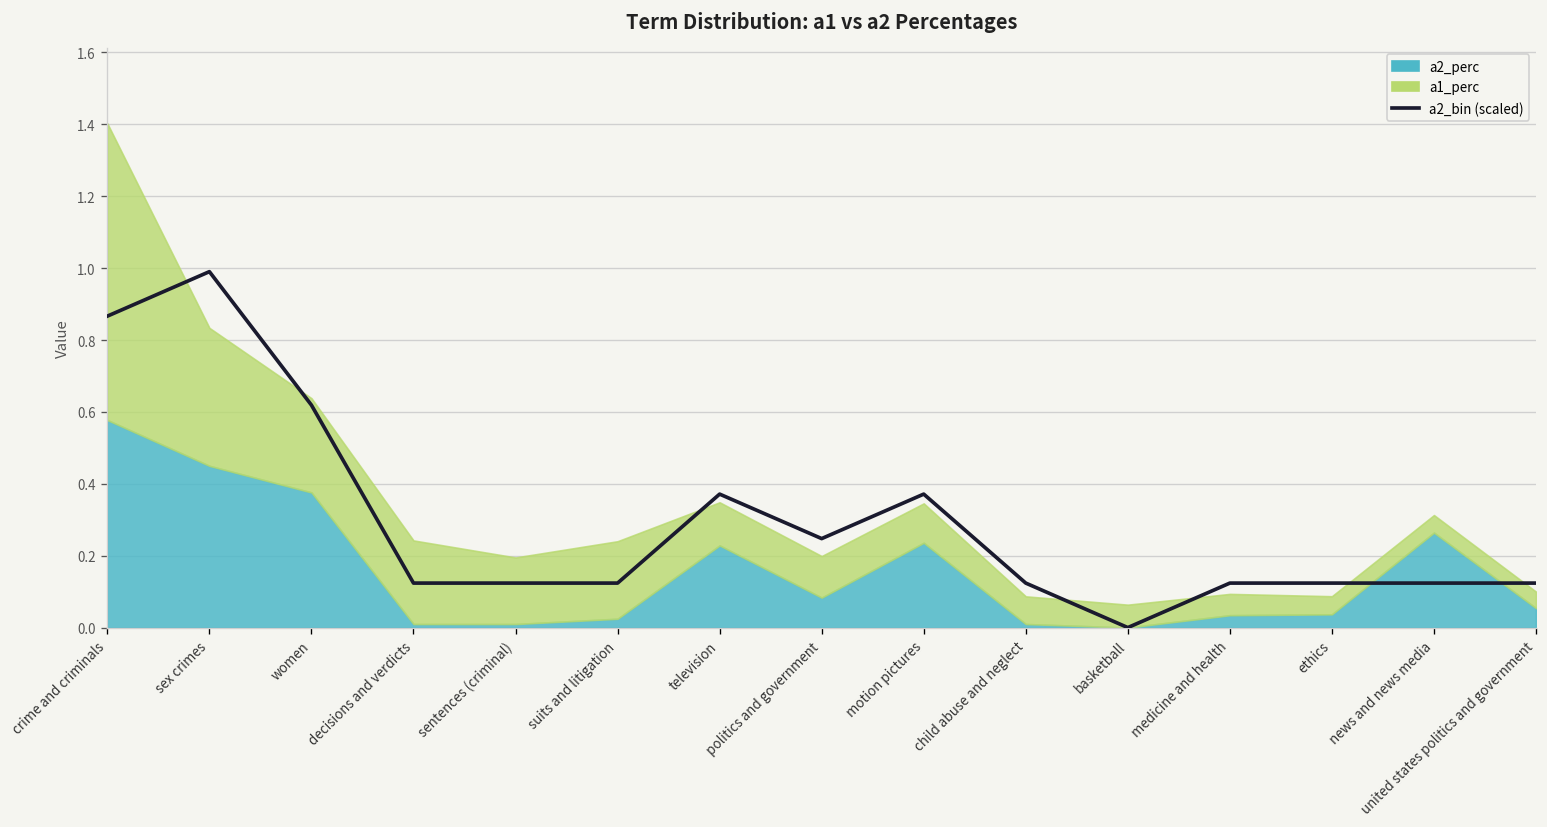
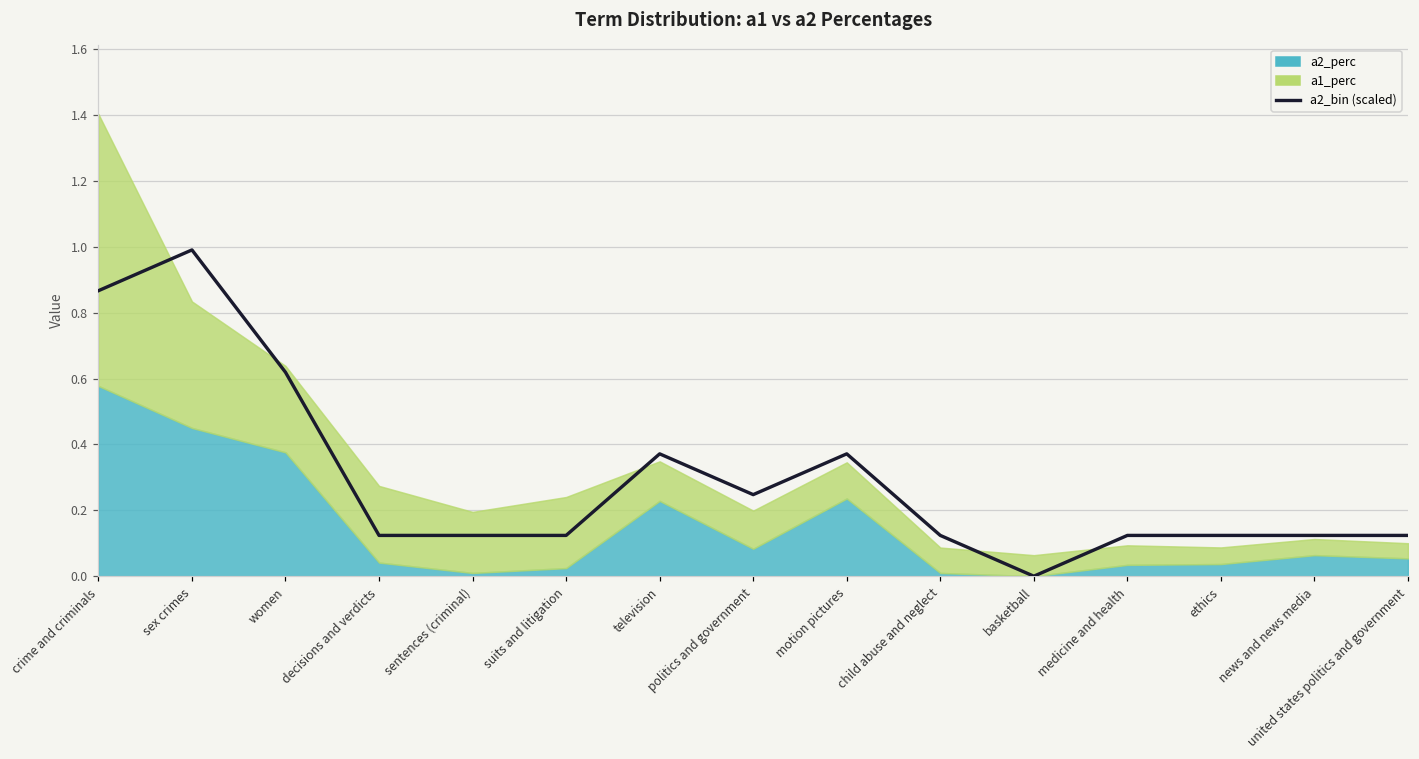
  {
    "a2_bin (scaled)": {
      "crime and criminals": 0.87,
      "sex crimes": 0.99,
      "women": 0.62,
      "decisions and verdicts": 0.12,
      "sentences (criminal)": 0.12,
      "suits and litigation": 0.12,
      "television": 0.37,
      "politics and government": 0.25,
      "motion pictures": 0.37,
      "child abuse and neglect": 0.12,
      "medicine and health": 0.12,
      "ethics": 0.12,
      "news and news media": 0.12,
      "united states politics and government": 0.12
    },
    "a2_perc": {
      "crime and criminals": 0.58,
      "sex crimes": 0.45,
      "women": 0.38,
-     "decisions and verdicts": 0.01,
+     "decisions and verdicts": 0.04,
      "sentences (criminal)": 0.01,
      "suits and litigation": 0.02,
      "television": 0.23,
      "politics and government": 0.08,
      "motion pictures": 0.24,
      "child abuse and neglect": 0.01,
      "medicine and health": 0.03,
      "ethics": 0.04,
-     "news and news media": 0.26,
+     "news and news media": 0.06,
      "united states politics and government": 0.05
    },
    "a1_perc": {
      "crime and criminals": 0.83,
      "sex crimes": 0.38,
      "women": 0.26,
      "decisions and verdicts": 0.23,
      "sentences (criminal)": 0.19,
      "suits and litigation": 0.22,
      "television": 0.12,
      "politics and government": 0.12,
      "motion pictures": 0.11,
      "child abuse and neglect": 0.08,
      "basketball": 0.06,
      "medicine and health": 0.06,
      "ethics": 0.05,
      "news and news media": 0.05,
      "united states politics and government": 0.05
    }
  }
